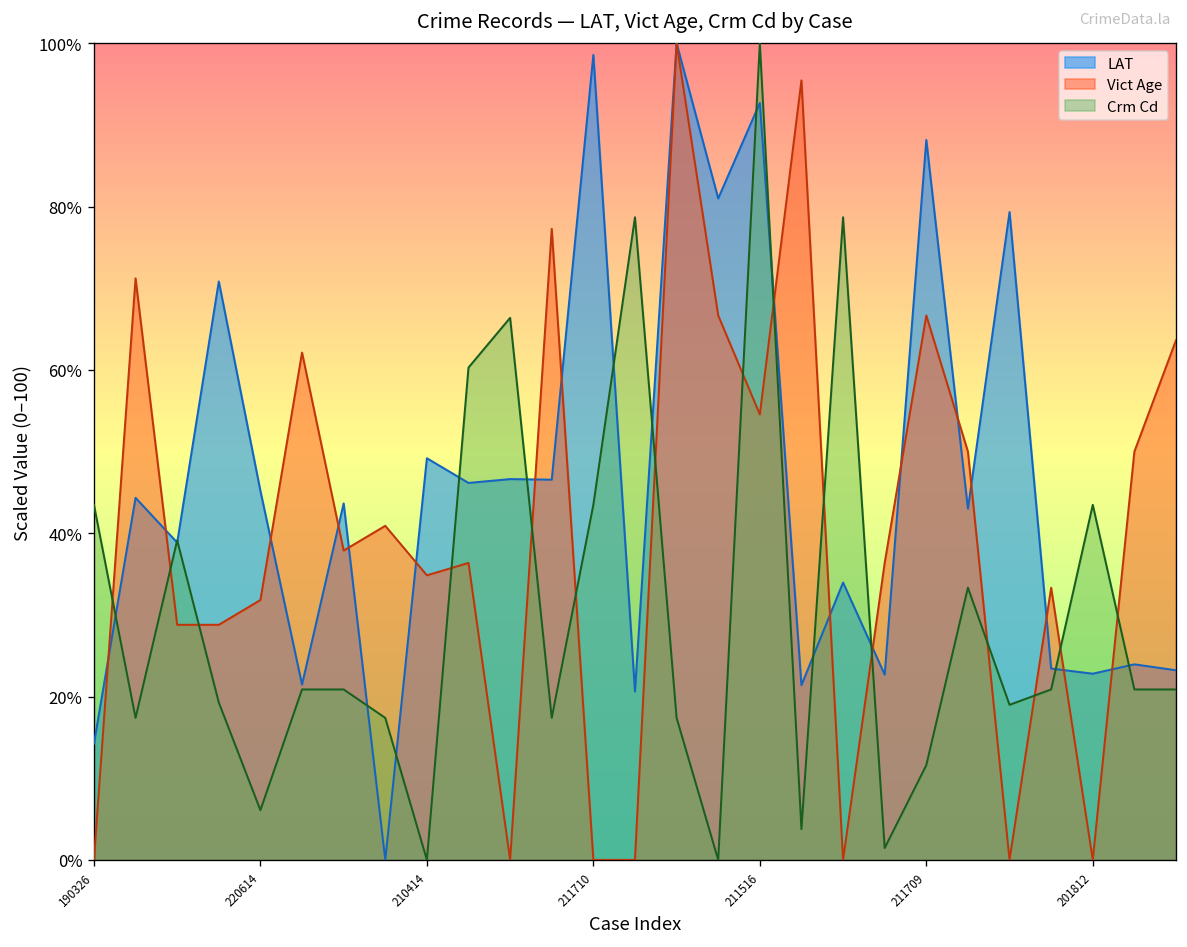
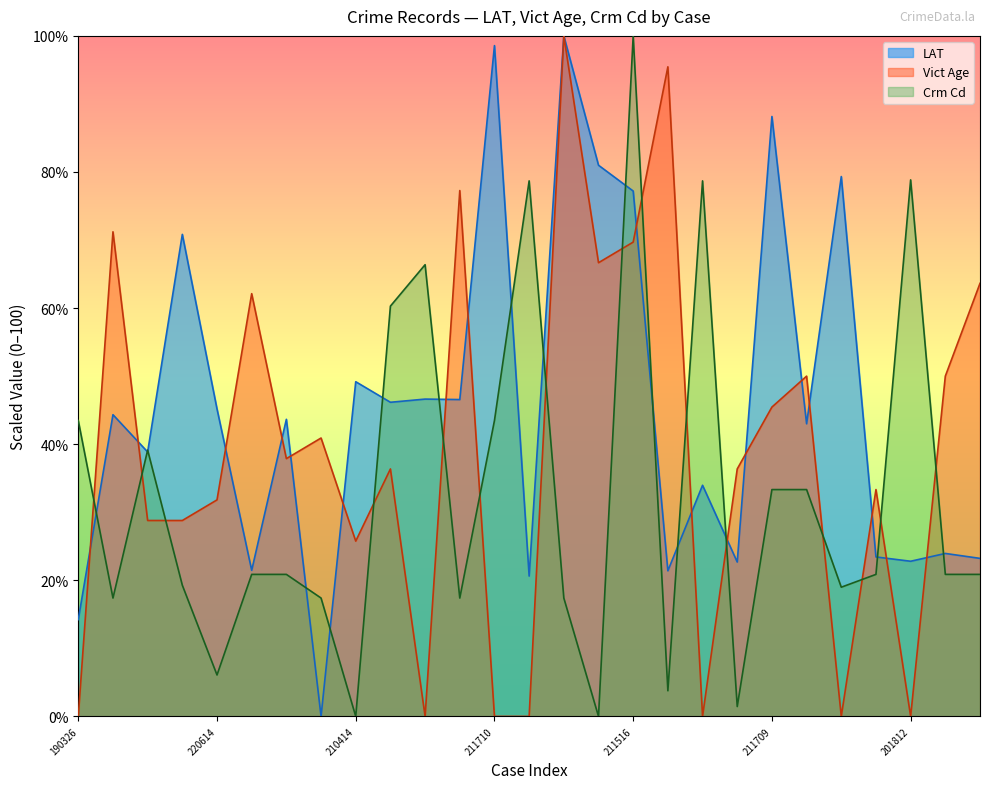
  {
    "LAT": {
      "190326": "14%",
      "220614": "45%",
      "210414": "49%",
      "211710": "99%",
-     "211516": "93%",
+     "211516": "77%",
      "211709": "88%",
      "201812": "23%"
    },
    "Vict Age": {
      "190326": "0%",
      "220614": "32%",
-     "210414": "35%",
+     "210414": "26%",
      "211710": "0%",
-     "211516": "55%",
-     "211709": "67%",
+     "211516": "70%",
+     "211709": "45%",
      "201812": "0%"
    },
    "Crm Cd": {
      "190326": "43%",
      "220614": "6%",
      "210414": "0%",
      "211710": "43%",
      "211516": "100%",
-     "211709": "12%",
-     "201812": "43%"
+     "211709": "33%",
+     "201812": "79%"
    }
  }
